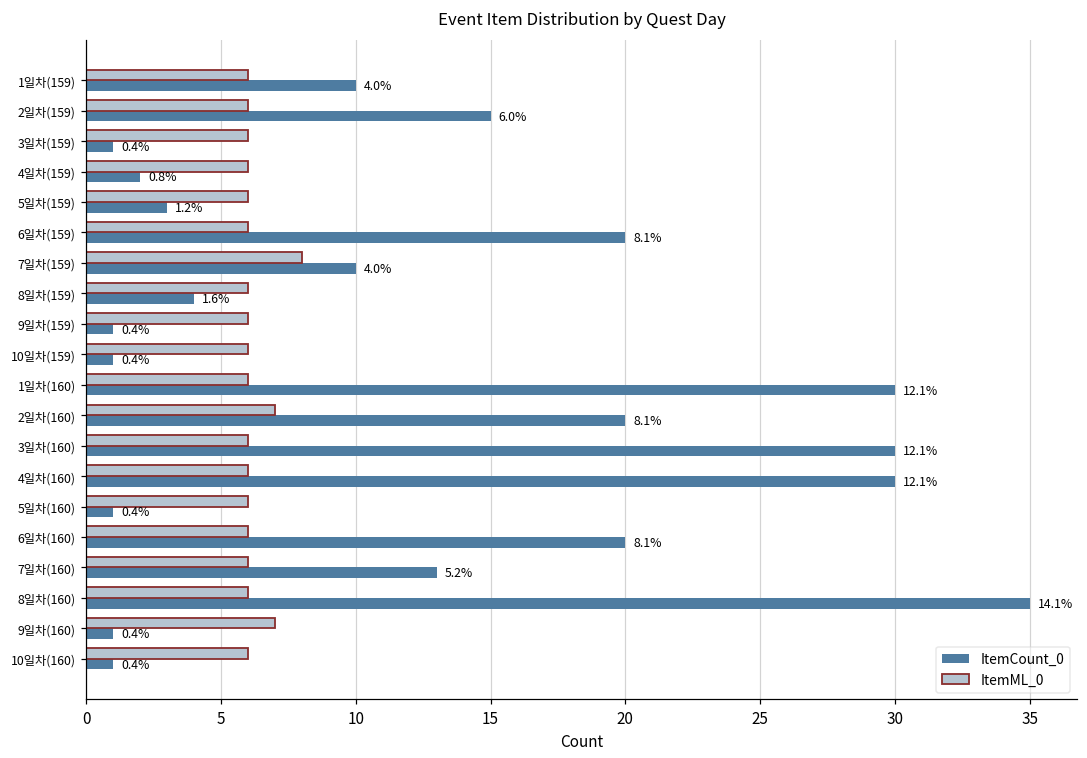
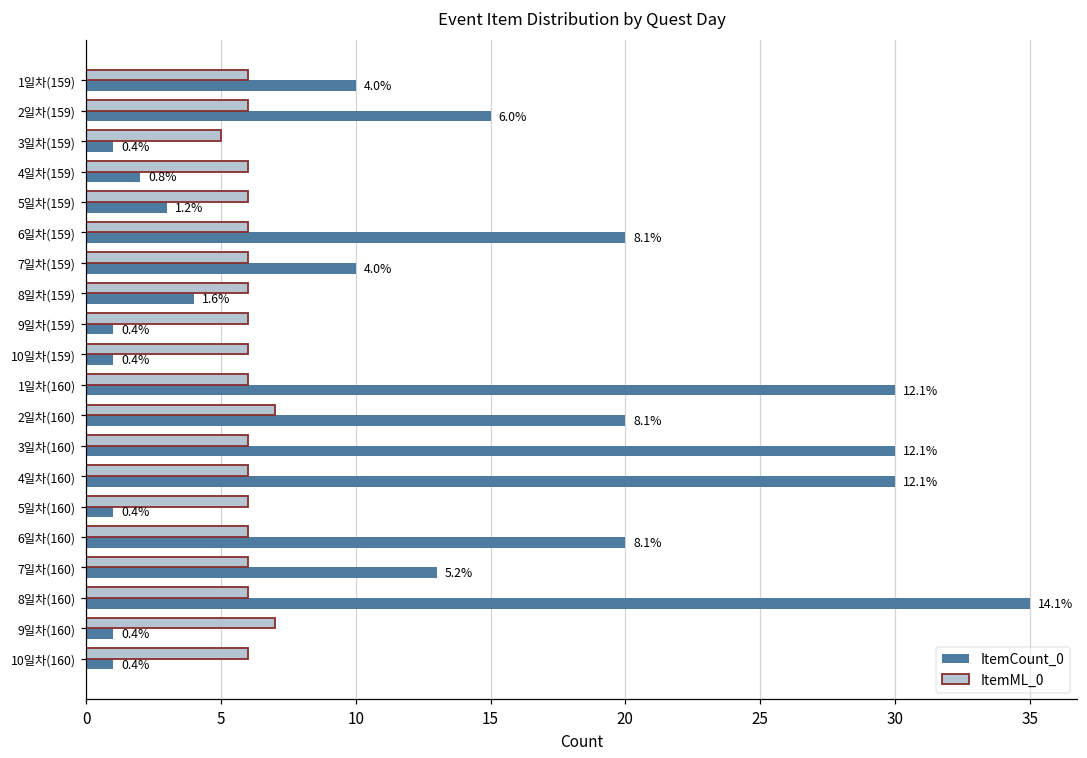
  {
    "ItemML_0": {
      "1일차(159)": 6,
      "2일차(159)": 6,
-     "3일차(159)": 6,
+     "3일차(159)": 5,
      "4일차(159)": 6,
      "5일차(159)": 6,
      "6일차(159)": 6,
-     "7일차(159)": 8,
+     "7일차(159)": 6,
      "8일차(159)": 6,
      "9일차(159)": 6,
      "10일차(159)": 6,
      "1일차(160)": 6,
      "2일차(160)": 7,
      "3일차(160)": 6,
      "4일차(160)": 6,
      "5일차(160)": 6,
      "6일차(160)": 6,
      "7일차(160)": 6,
      "8일차(160)": 6,
      "9일차(160)": 7,
      "10일차(160)": 6
    }
  }
